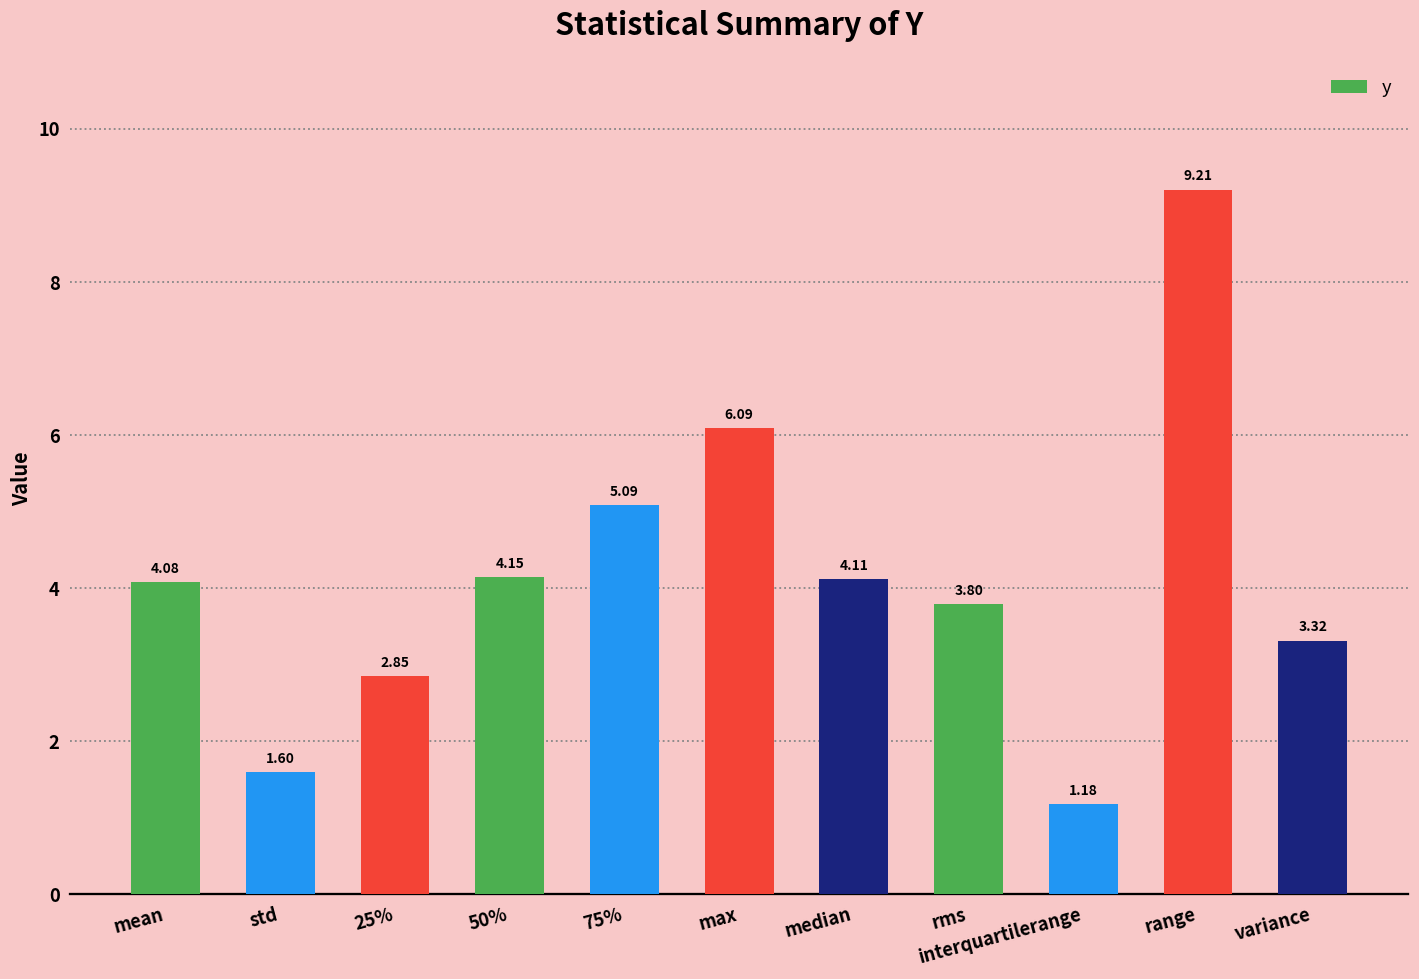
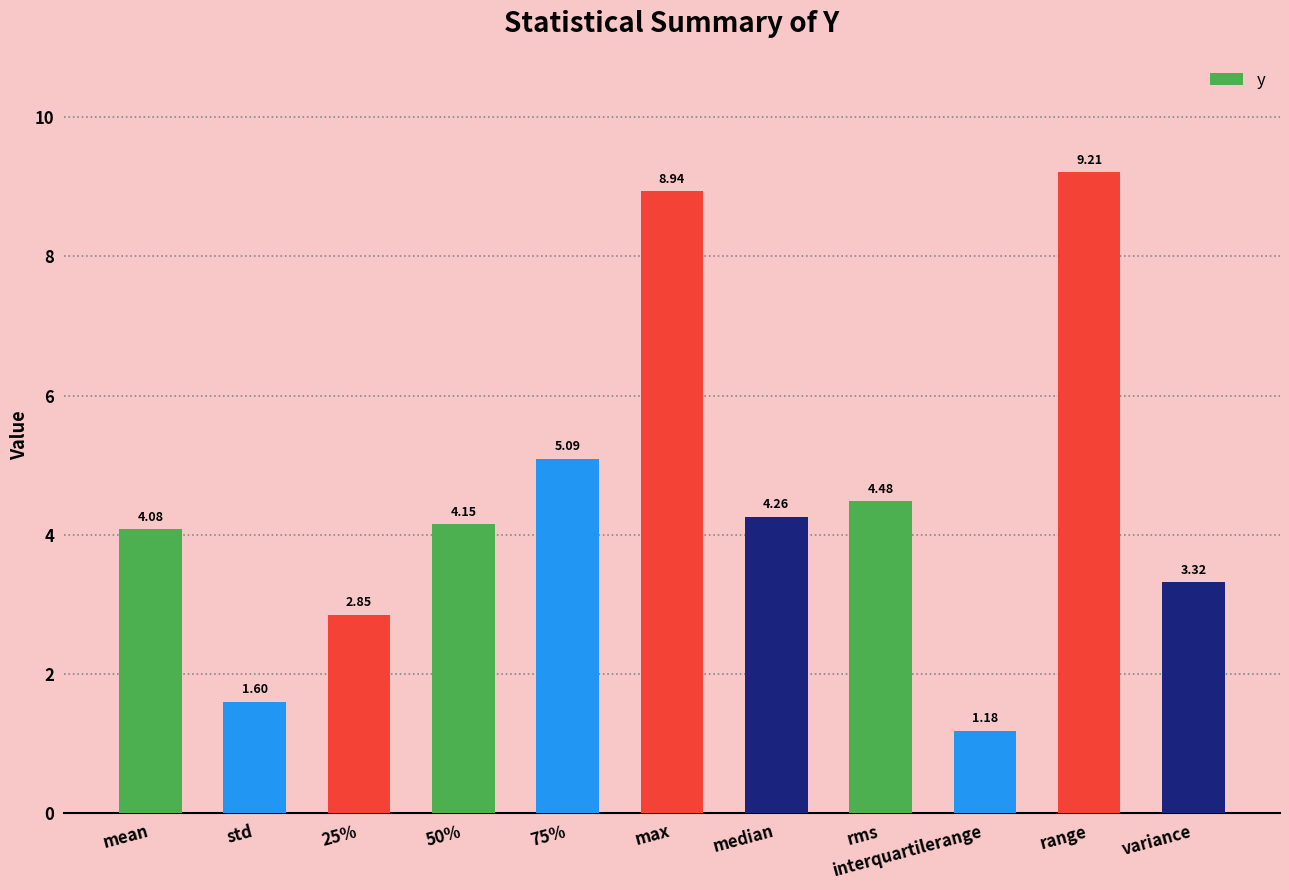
  {
    "mean": 4.08,
    "std": 1.60,
    "25%": 2.85,
    "50%": 4.15,
    "75%": 5.09,
-   "max": 6.09,
-   "median": 4.11,
-   "rms": 3.80,
+   "max": 8.94,
+   "median": 4.26,
+   "rms": 4.48,
    "interquartilerange": 1.18,
    "range": 9.21,
    "variance": 3.32
  }
